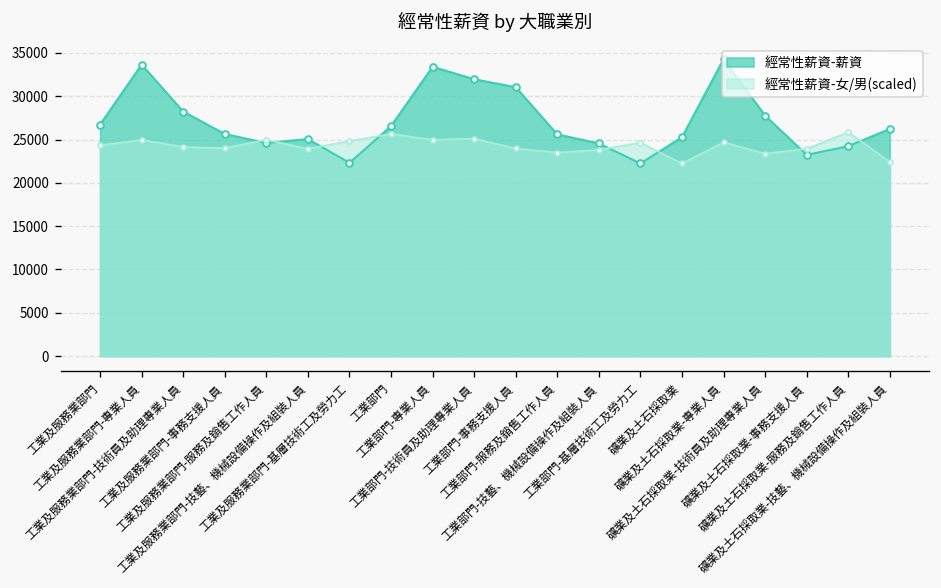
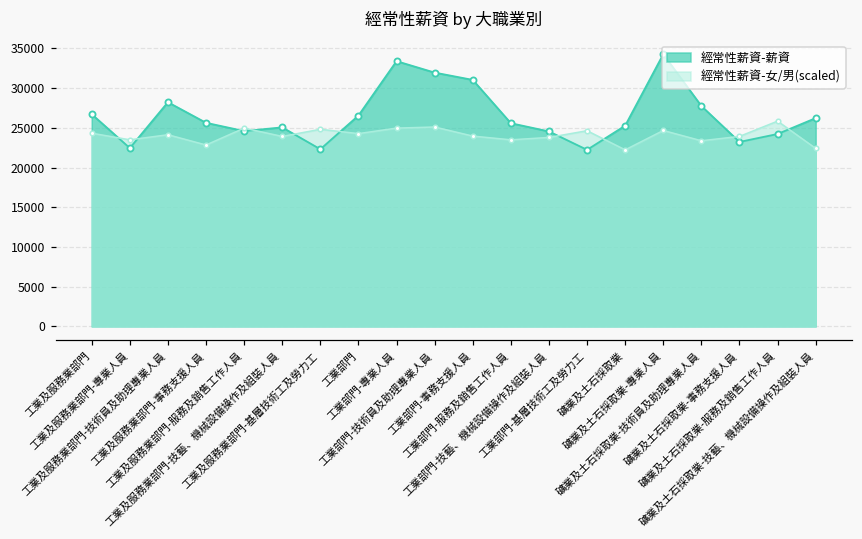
  {
    "經常性薪資-薪資": {
      "工業及服務業部門": 27000,
-     "工業及服務業部門-專業人員": 34000,
+     "工業及服務業部門-專業人員": 22000,
      "工業及服務業部門-技術員及助理專業人員": 28000,
      "工業及服務業部門-事務支援人員": 26000,
      "工業及服務業部門-服務及銷售工作人員": 25000,
      "工業及服務業部門-技藝、機械設備操作及組裝人員": 25000,
      "工業及服務業部門-基層技術工及勞力工": 22000,
      "工業部門": 27000,
      "工業部門-專業人員": 33000,
      "工業部門-技術員及助理專業人員": 32000,
      "工業部門-事務支援人員": 31000,
      "工業部門-服務及銷售工作人員": 26000,
      "工業部門-技藝、機械設備操作及組裝人員": 25000,
      "工業部門-基層技術工及勞力工": 22000,
      "礦業及土石採取業": 25000,
      "礦業及土石採取業-技術員及助理專業人員": 28000,
      "礦業及土石採取業-事務支援人員": 23000,
      "礦業及土石採取業-服務及銷售工作人員": 24000,
      "礦業及土石採取業-技藝、機械設備操作及組裝人員": 26000
    },
    "經常性薪資-女/男(scaled)": {
      "工業及服務業部門": 24000,
-     "工業及服務業部門-專業人員": 25000,
+     "工業及服務業部門-專業人員": 24000,
      "工業及服務業部門-技術員及助理專業人員": 24000,
-     "工業及服務業部門-事務支援人員": 24000,
+     "工業及服務業部門-事務支援人員": 23000,
      "工業及服務業部門-服務及銷售工作人員": 25000,
      "工業及服務業部門-技藝、機械設備操作及組裝人員": 24000,
      "工業及服務業部門-基層技術工及勞力工": 25000,
-     "工業部門": 26000,
+     "工業部門": 24000,
      "工業部門-專業人員": 25000,
      "工業部門-技術員及助理專業人員": 25000,
      "工業部門-事務支援人員": 24000,
      "工業部門-服務及銷售工作人員": 24000,
      "工業部門-技藝、機械設備操作及組裝人員": 24000,
      "工業部門-基層技術工及勞力工": 25000,
      "礦業及土石採取業": 22000,
      "礦業及土石採取業-專業人員": 25000,
      "礦業及土石採取業-技術員及助理專業人員": 23000,
      "礦業及土石採取業-事務支援人員": 24000,
      "礦業及土石採取業-服務及銷售工作人員": 26000,
      "礦業及土石採取業-技藝、機械設備操作及組裝人員": 22000
    }
  }
